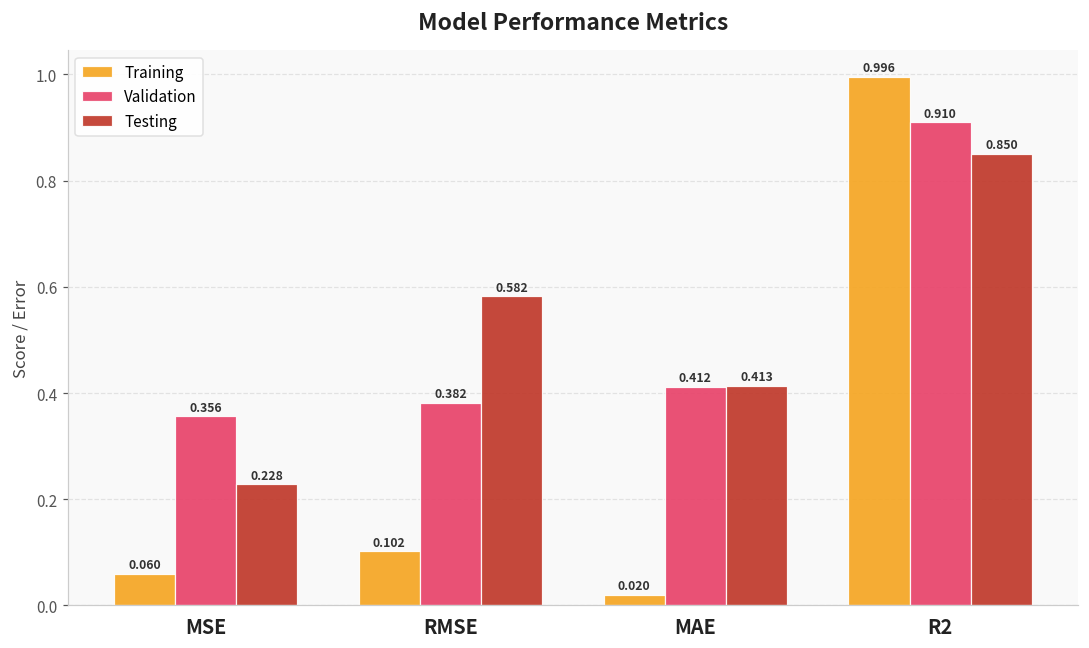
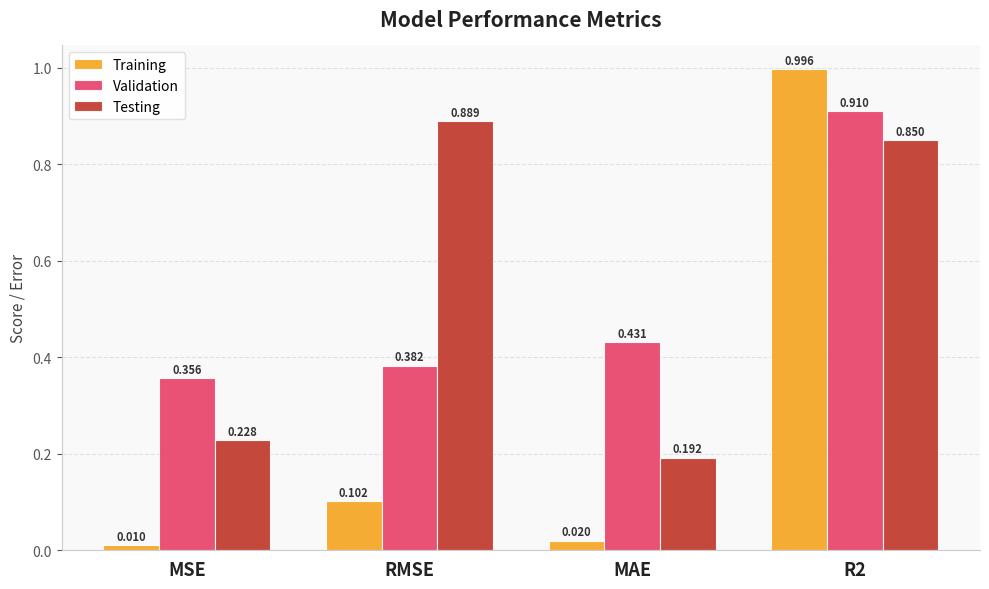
  {
    "Training": {
-     "MSE": 0.060,
+     "MSE": 0.010,
      "RMSE": 0.102,
      "MAE": 0.020,
      "R2": 0.996
    },
    "Validation": {
      "MSE": 0.356,
      "RMSE": 0.382,
-     "MAE": 0.412,
+     "MAE": 0.431,
      "R2": 0.910
    },
    "Testing": {
      "MSE": 0.228,
-     "RMSE": 0.582,
-     "MAE": 0.413,
+     "RMSE": 0.889,
+     "MAE": 0.192,
      "R2": 0.850
    }
  }
